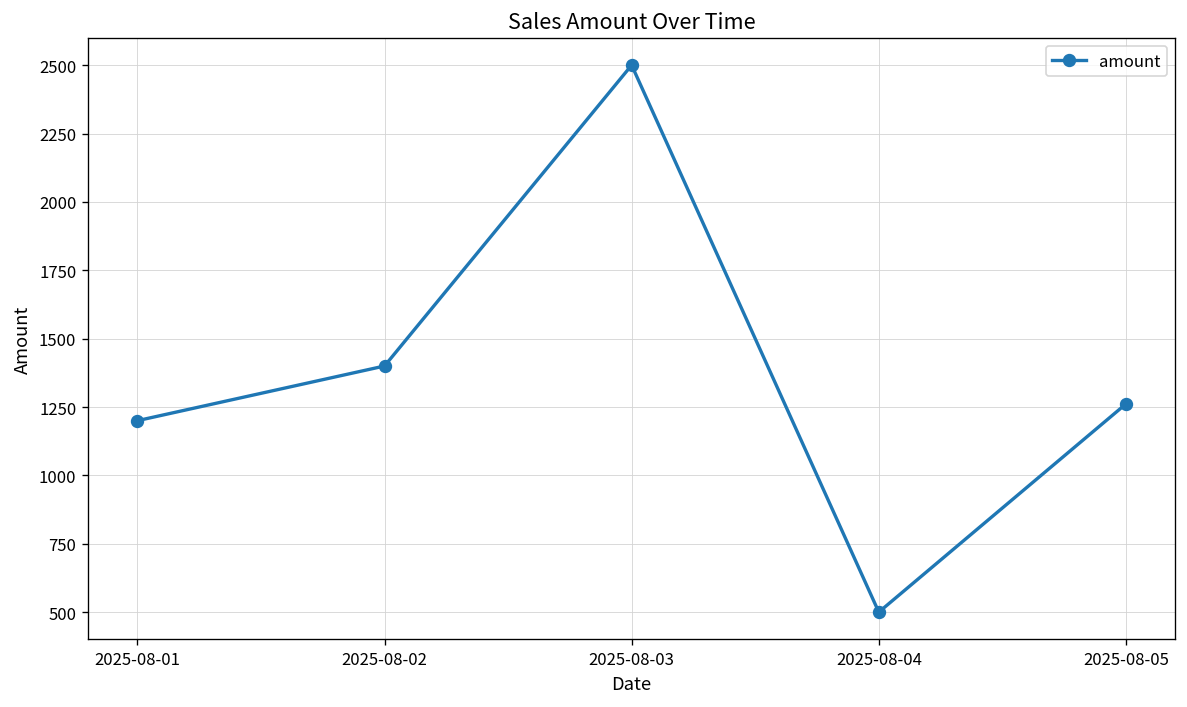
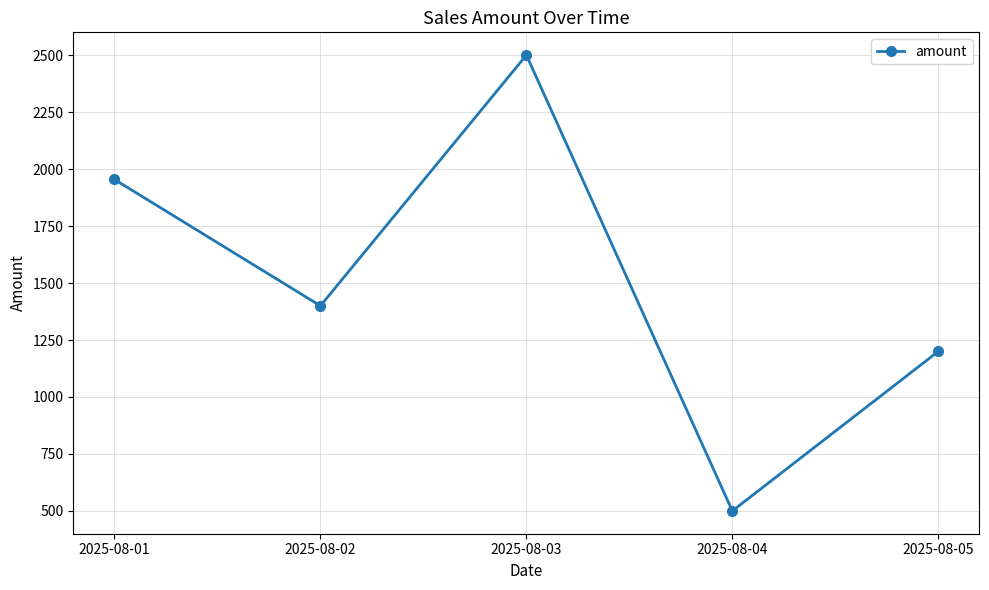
  {
-   "2025-08-01": 1200,
+   "2025-08-01": 1950,
    "2025-08-02": 1400,
    "2025-08-03": 2500,
    "2025-08-04": 500,
-   "2025-08-05": 1260
+   "2025-08-05": 1200
  }
